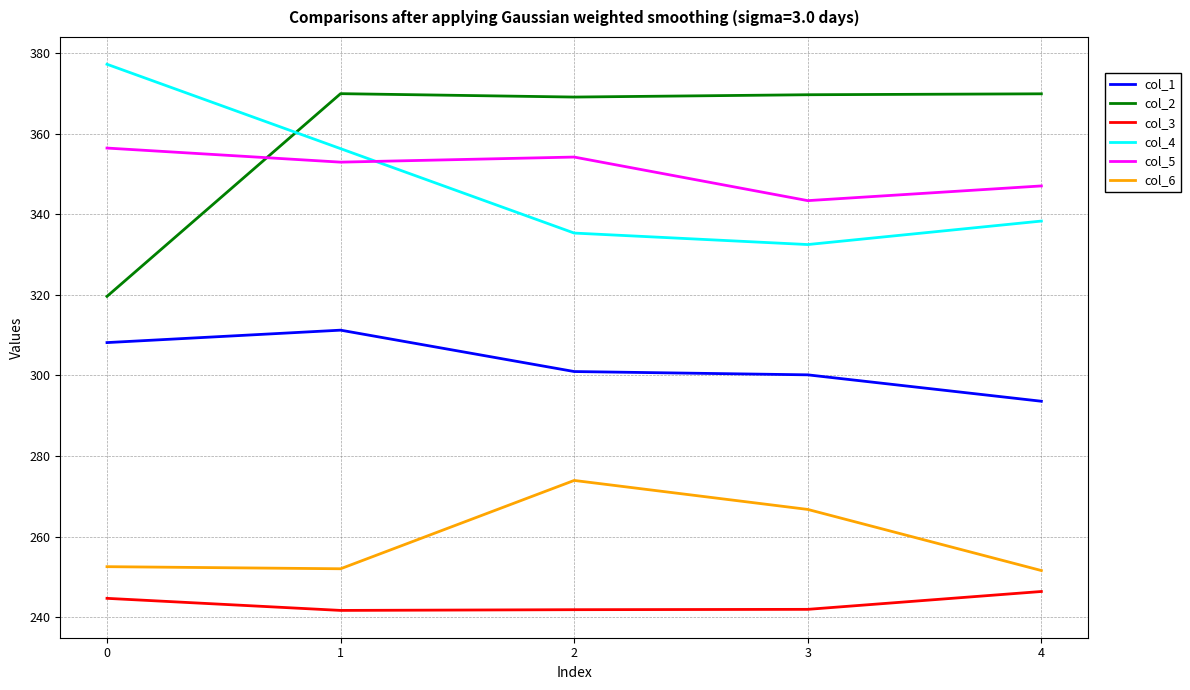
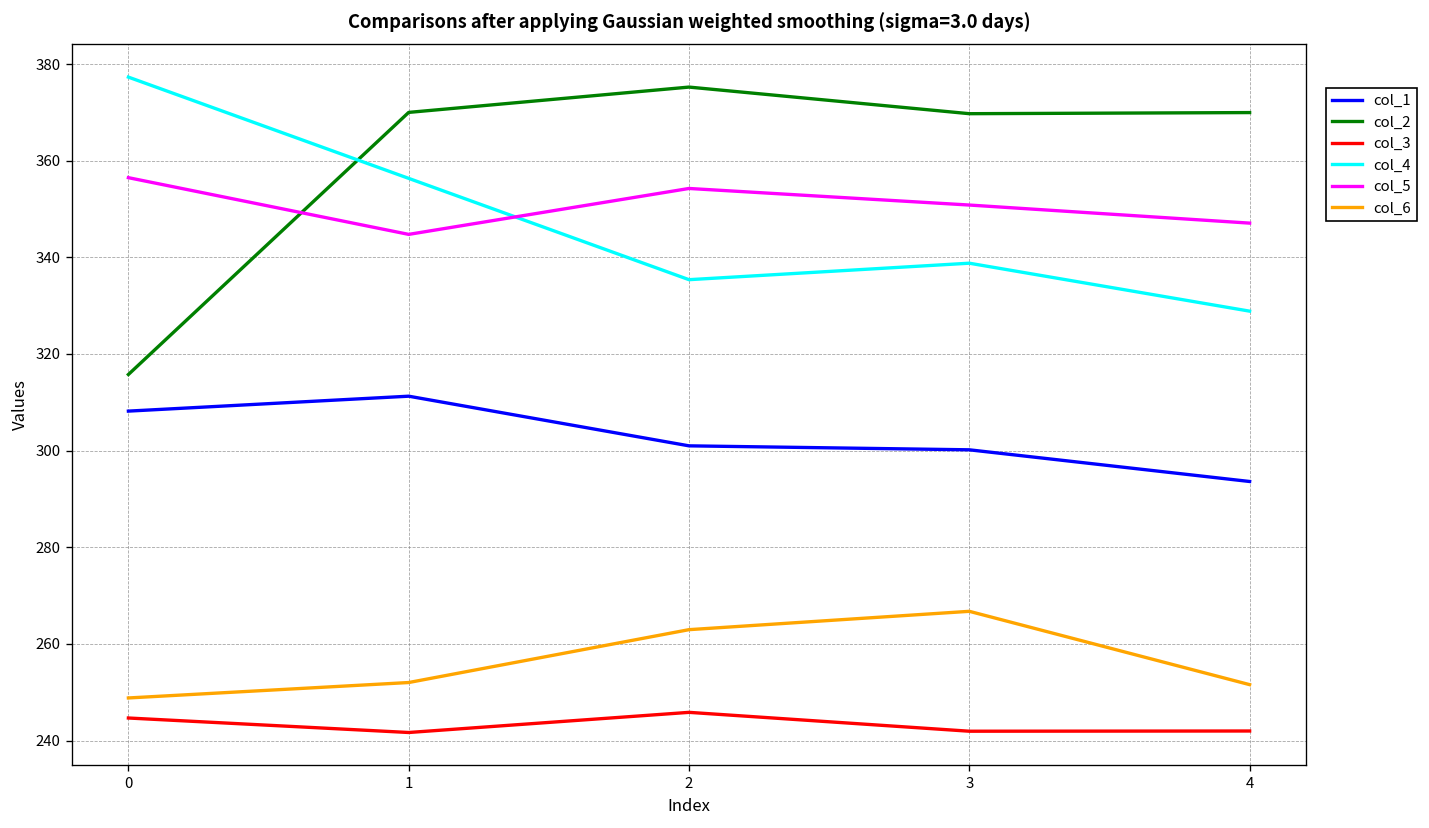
  {
    "col_1": {
      "0": 308,
      "1": 311,
      "2": 301,
      "3": 300,
      "4": 294
    },
    "col_2": {
-     "0": 320,
+     "0": 316,
      "1": 370,
-     "2": 369,
+     "2": 375,
      "3": 370,
      "4": 370
    },
    "col_3": {
      "0": 245,
      "1": 242,
-     "2": 242,
+     "2": 246,
      "3": 242,
-     "4": 246
+     "4": 242
    },
    "col_4": {
      "0": 377,
      "1": 356,
      "2": 335,
-     "3": 333,
-     "4": 338
+     "3": 339,
+     "4": 329
    },
    "col_5": {
      "0": 356,
-     "1": 353,
+     "1": 345,
      "2": 354,
-     "3": 343,
+     "3": 351,
      "4": 347
    },
    "col_6": {
-     "0": 253,
+     "0": 249,
      "1": 252,
-     "2": 274,
+     "2": 263,
      "3": 267,
      "4": 252
    }
  }
